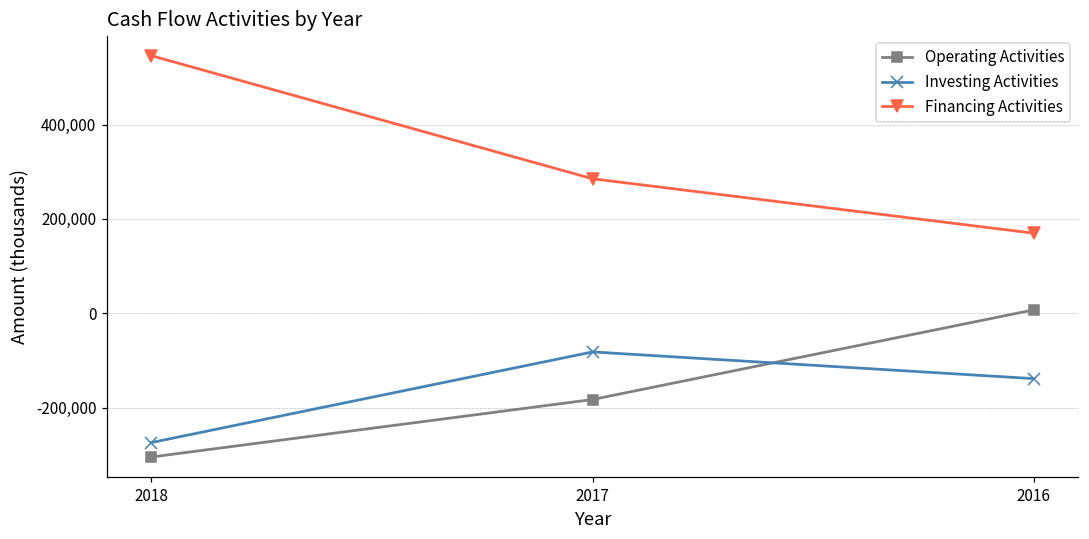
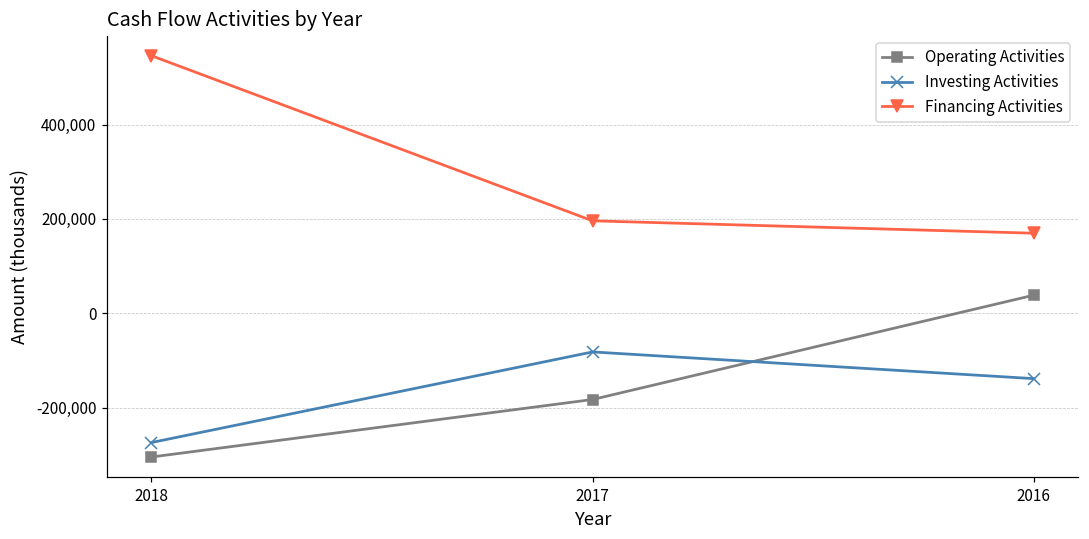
  {
    "Operating Activities": {
      "2018": "-300,000",
      "2017": "-180,000",
-     "2016": "10,000"
+     "2016": "40,000"
    },
    "Investing Activities": {
      "2018": "-270,000",
      "2017": "-80,000",
      "2016": "-140,000"
    },
    "Financing Activities": {
      "2018": "550,000",
-     "2017": "290,000",
+     "2017": "200,000",
      "2016": "170,000"
    }
  }
